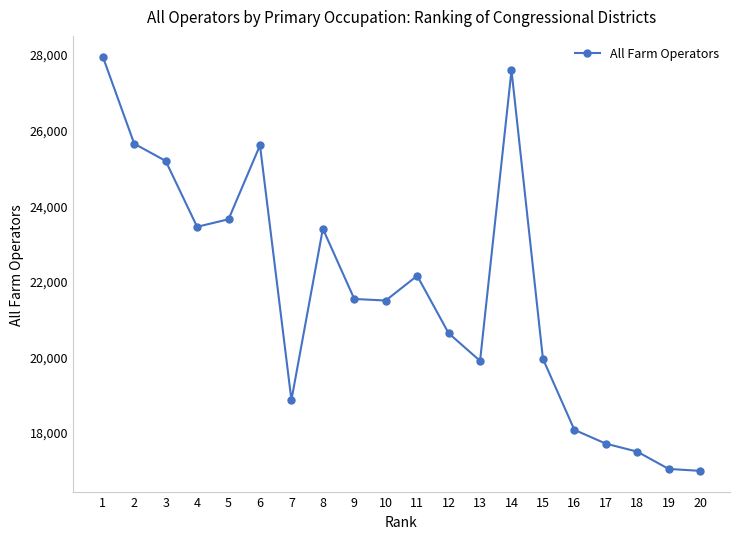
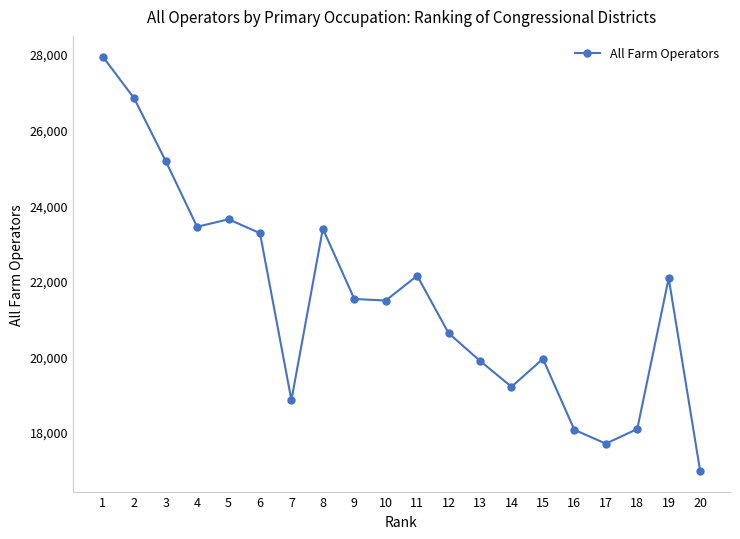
  {
    "1": "27,900",
-   "2": "25,600",
+   "2": "26,800",
    "3": "25,200",
    "4": "23,400",
    "5": "23,600",
-   "6": "25,600",
+   "6": "23,300",
    "7": "18,800",
    "8": "23,400",
    "9": "21,500",
    "10": "21,500",
    "11": "22,100",
    "12": "20,600",
    "13": "19,900",
-   "14": "27,600",
+   "14": "19,200",
    "15": "19,900",
    "16": "18,100",
    "17": "17,700",
-   "18": "17,500",
-   "19": "17,000",
+   "18": "18,100",
+   "19": "22,100",
    "20": "17,000"
  }
